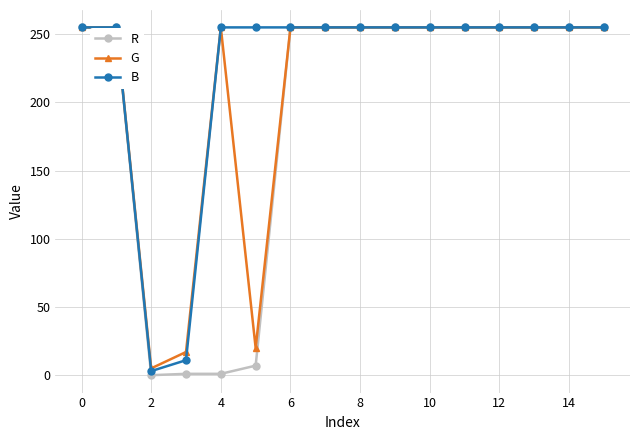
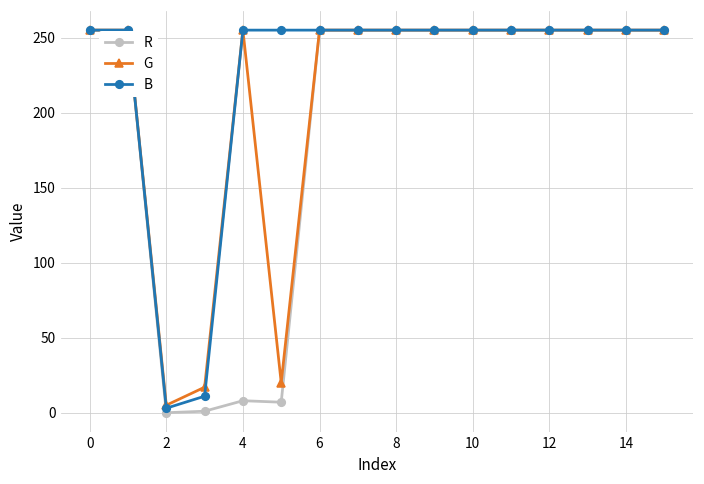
  {
    "R": {
      "2": 0,
-     "4": 1
+     "4": 8
    },
    "G": {
      "2": 5
    },
    "B": {
      "2": 3
    }
  }
